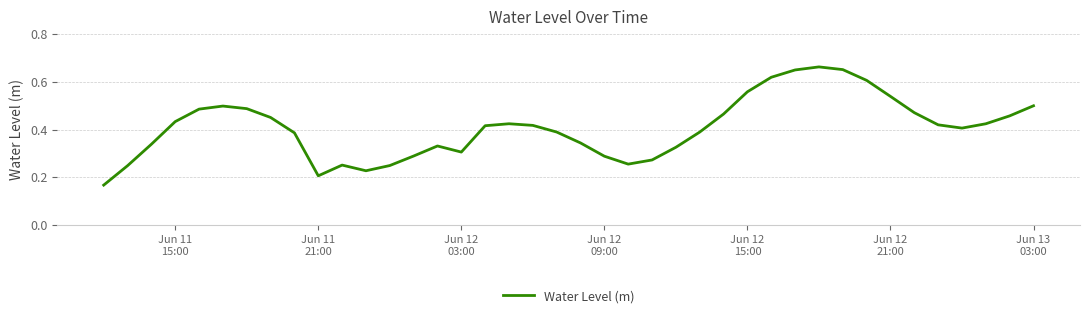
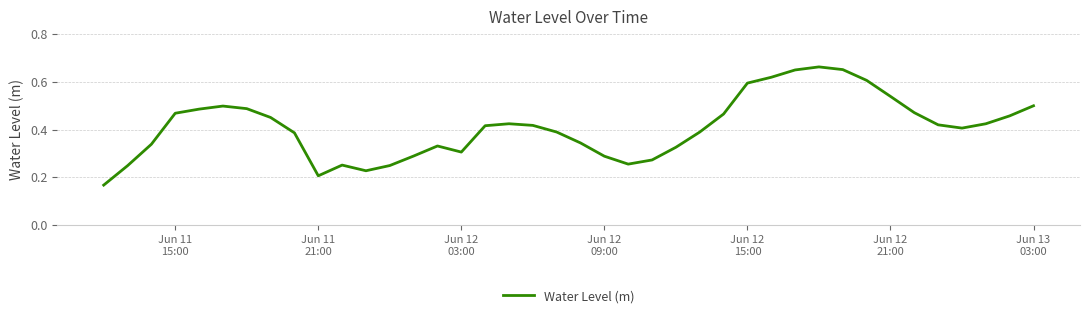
  {
-   "Jun 11 15:00": 0.43,
+   "Jun 11 15:00": 0.47,
    "Jun 11 21:00": 0.21,
    "Jun 12 03:00": 0.31,
    "Jun 12 09:00": 0.29,
-   "Jun 12 15:00": 0.56,
+   "Jun 12 15:00": 0.59,
    "Jun 12 21:00": 0.54,
    "Jun 13 03:00": 0.50
  }
